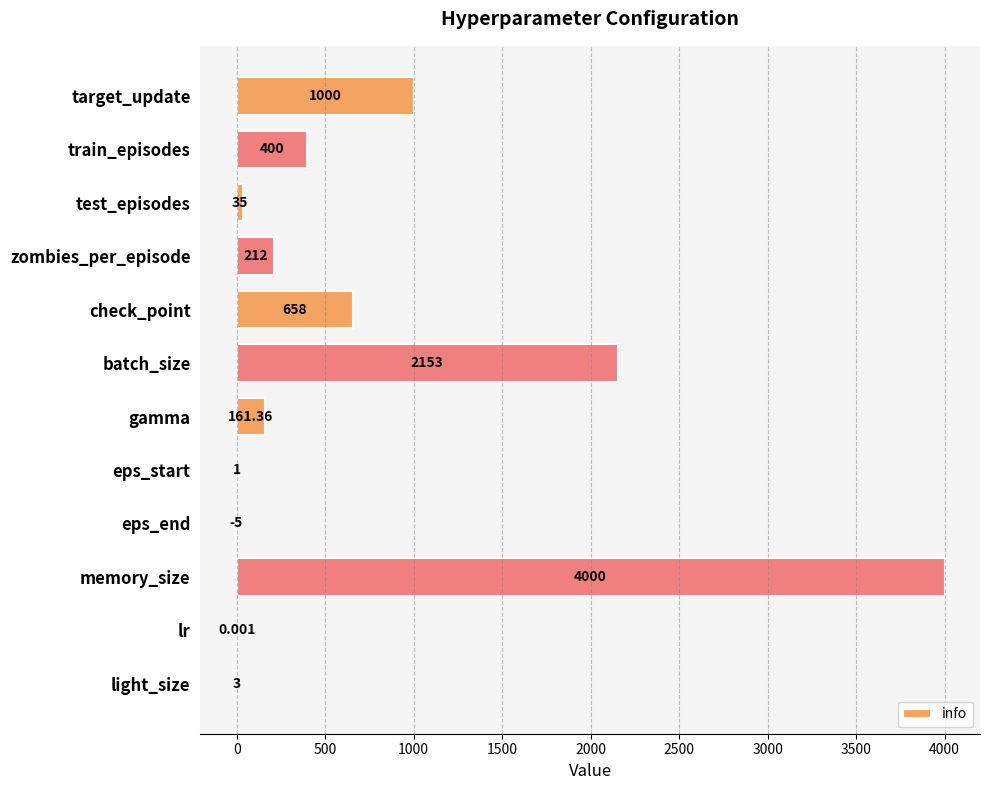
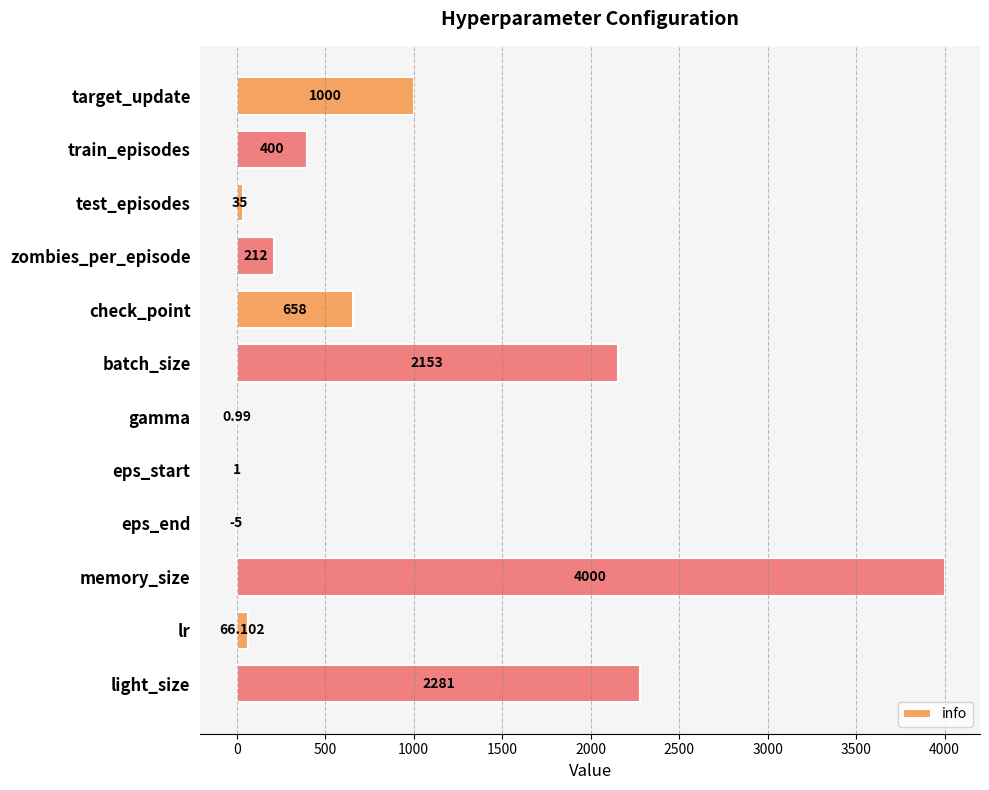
  {
    "target_update": 1000,
    "train_episodes": 400,
    "test_episodes": 35,
    "zombies_per_episode": 212,
    "check_point": 658,
    "batch_size": 2153,
-   "gamma": 161.36,
+   "gamma": 0.99,
    "eps_start": 1,
    "eps_end": -5,
    "memory_size": 4000,
-   "lr": 0.001,
-   "light_size": 3
+   "lr": 66.102,
+   "light_size": 2281
  }
